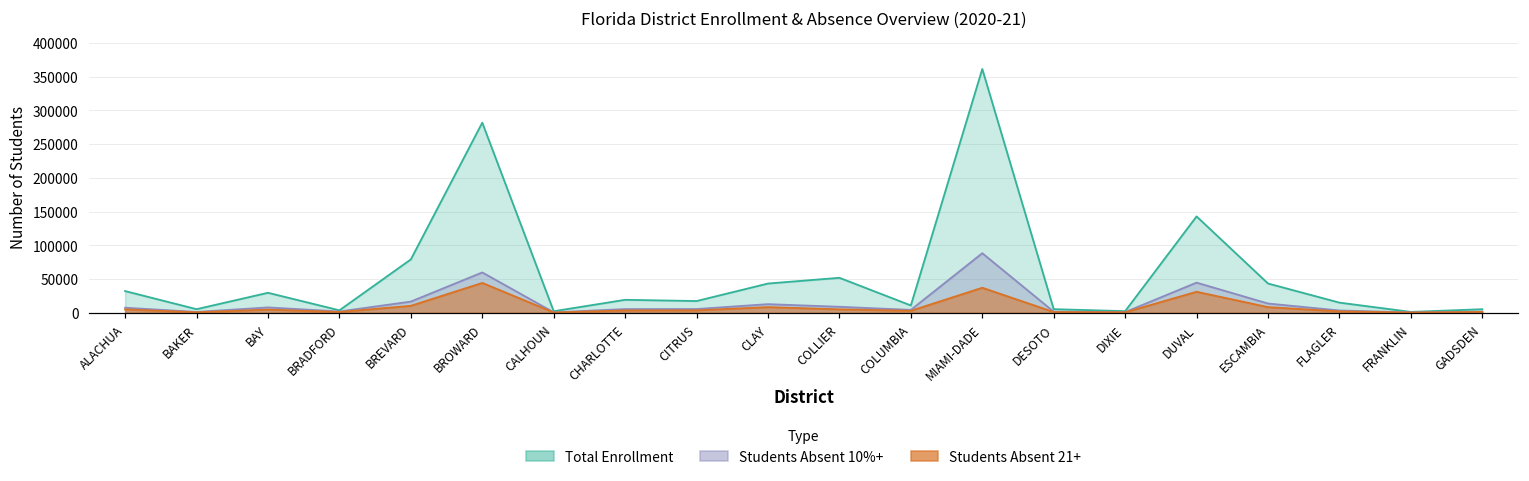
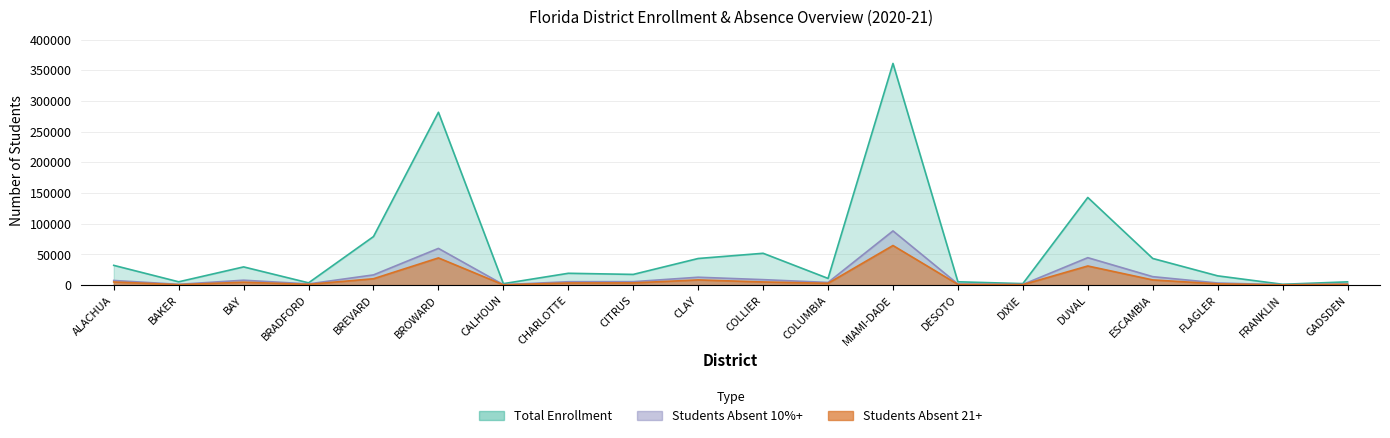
  {
    "Students Absent 21+": {
      "BREVARD": 10000,
      "BROWARD": 40000,
      "CLAY": 10000,
-     "MIAMI-DADE": 40000,
+     "MIAMI-DADE": 60000,
      "DUVAL": 30000,
      "ESCAMBIA": 10000
    }
  }
